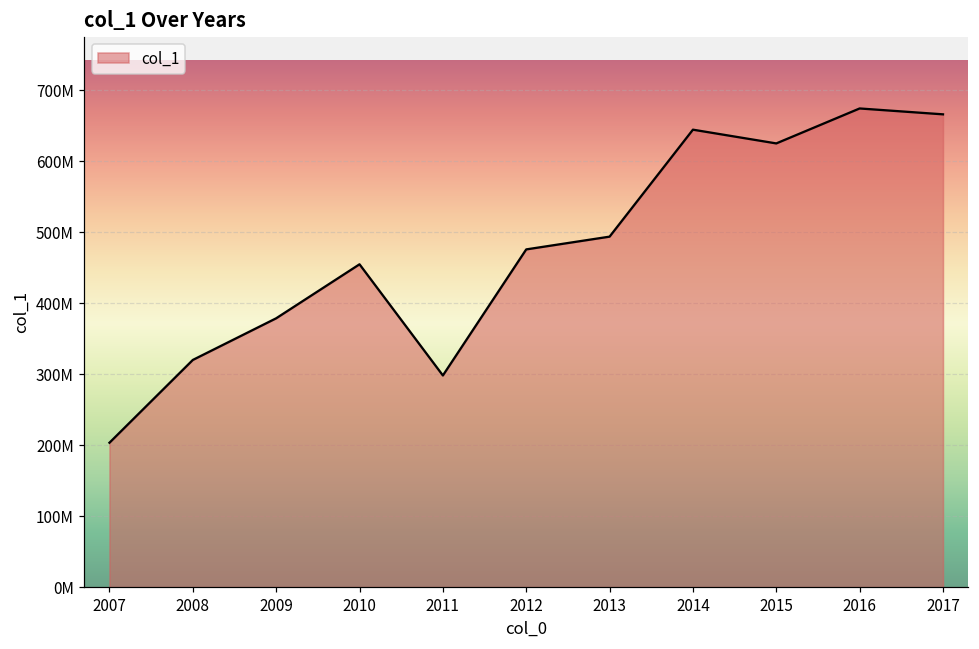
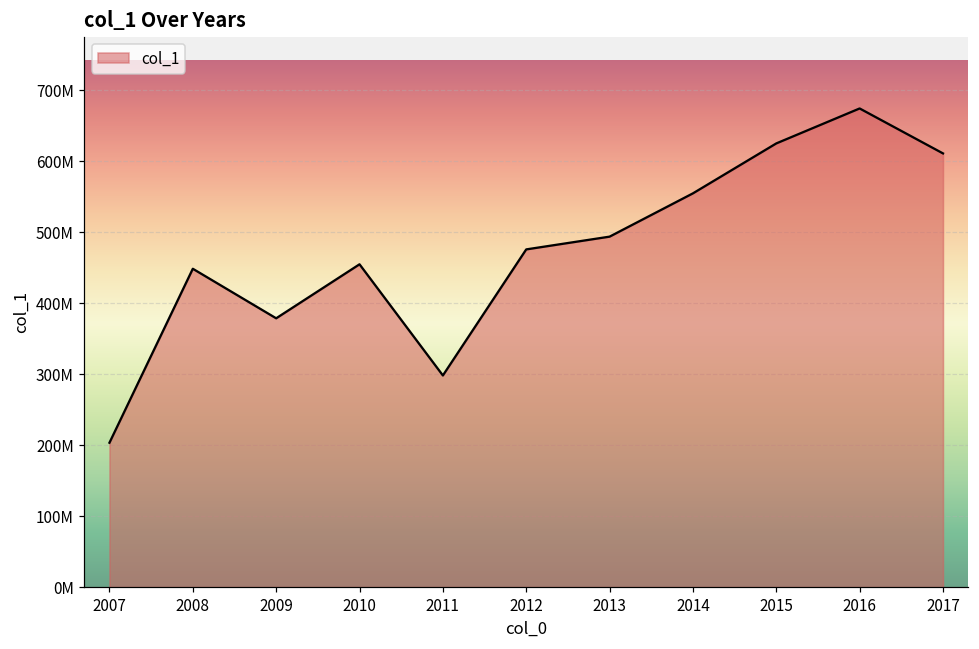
  {
    "2007": 200000000,
-   "2008": 320000000,
+   "2008": 450000000,
    "2009": 380000000,
    "2010": 450000000,
    "2011": 300000000,
    "2012": 480000000,
    "2013": 490000000,
-   "2014": 640000000,
+   "2014": 550000000,
    "2015": 630000000,
    "2016": 670000000,
-   "2017": 670000000
+   "2017": 610000000
  }
